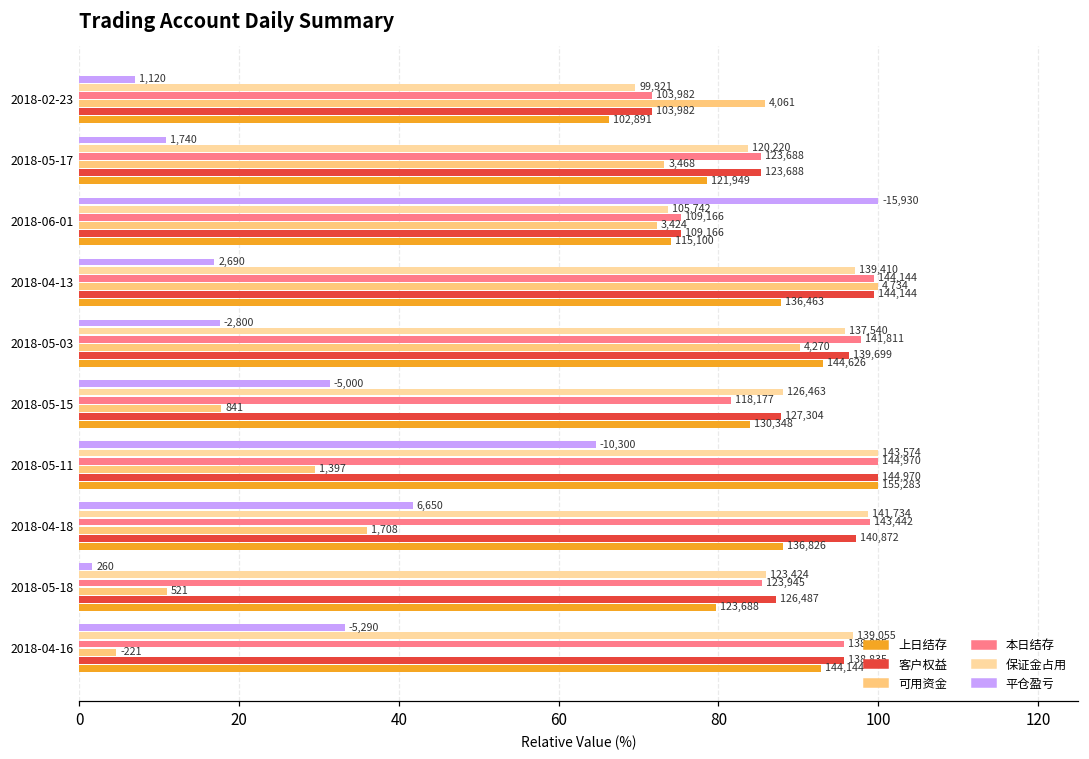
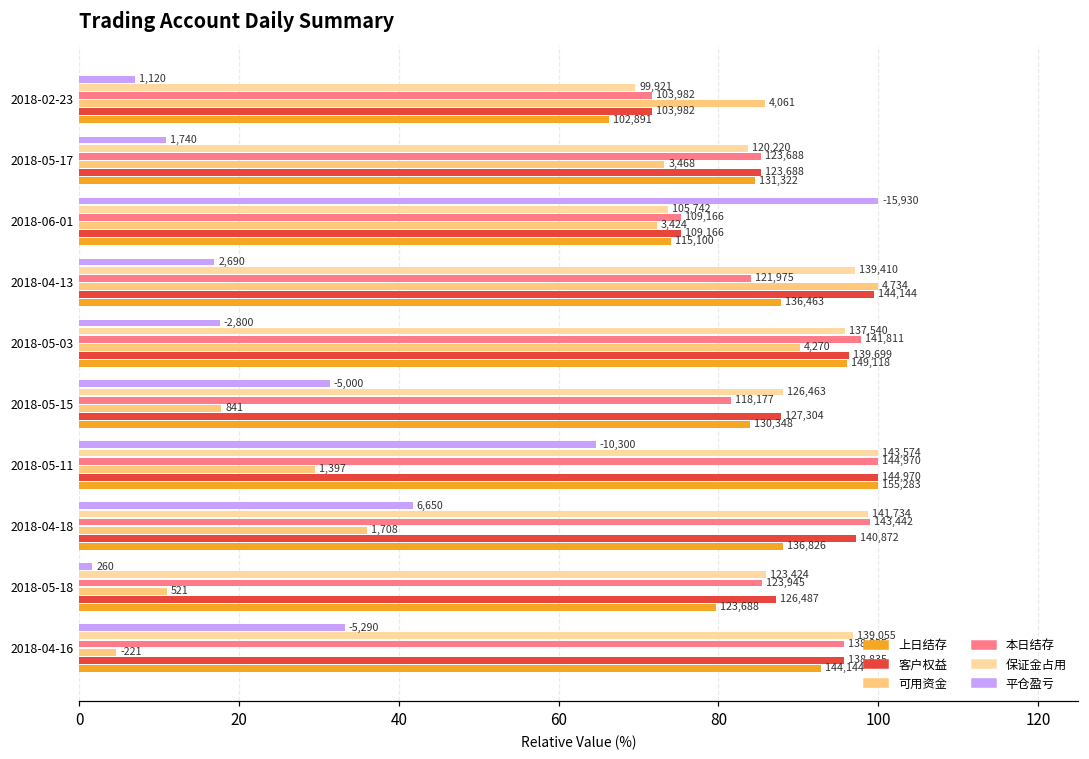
  {
    "上日结存": {
-     "2018-05-17": "121,949",
-     "2018-05-03": "144,626"
+     "2018-05-17": "131,322",
+     "2018-05-03": "149,118"
    },
    "客户权益": {
      "2018-04-13": "99"
    },
    "本日结存": {
-     "2018-04-13": "144,144"
+     "2018-04-13": "121,975"
    }
  }
